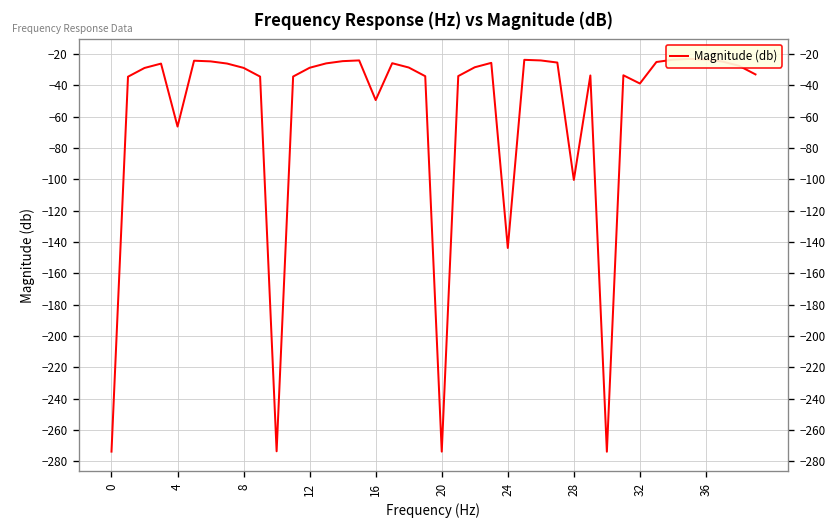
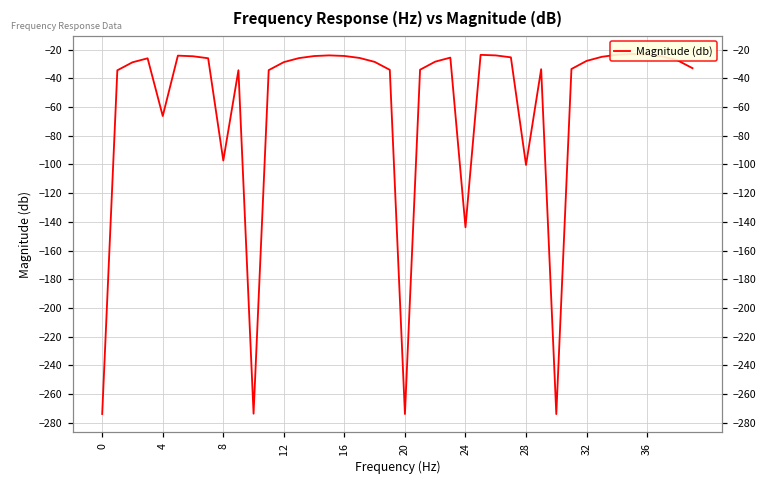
  {
    "0": -274,
    "4": -66,
-   "8": -29,
+   "8": -97,
    "12": -29,
-   "16": -49,
+   "16": -24,
    "20": -274,
    "24": -144,
    "28": -100,
-   "32": -39
+   "32": -28
  }
